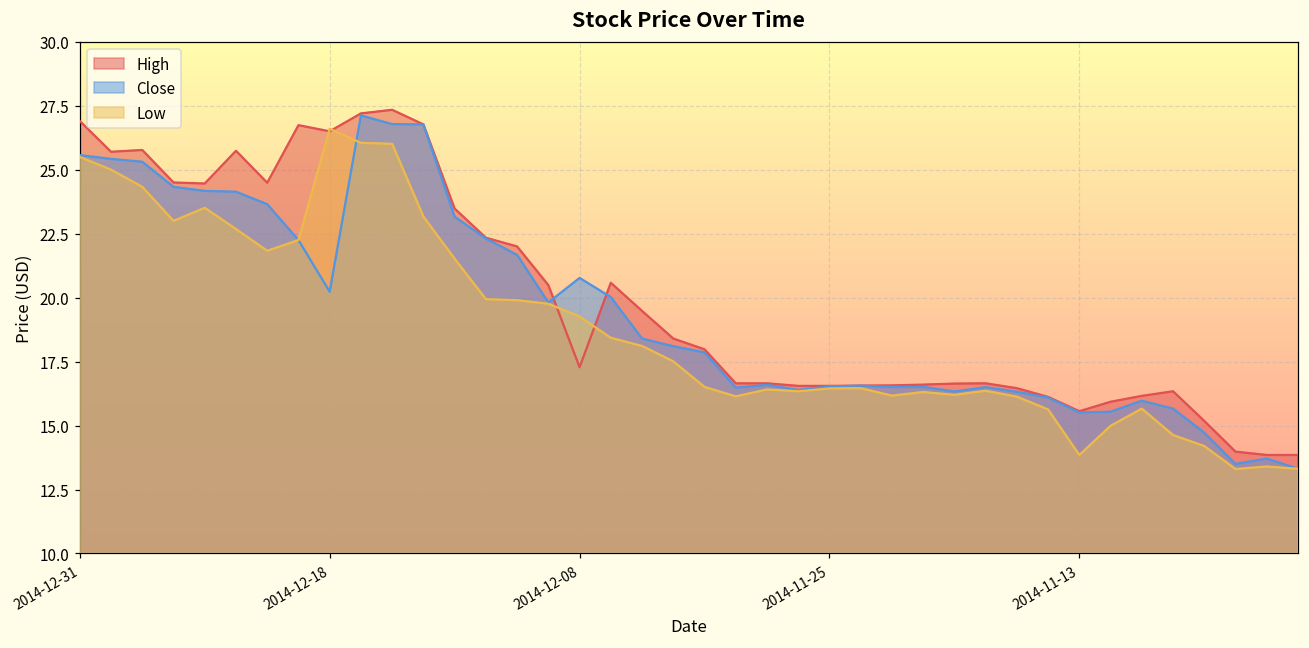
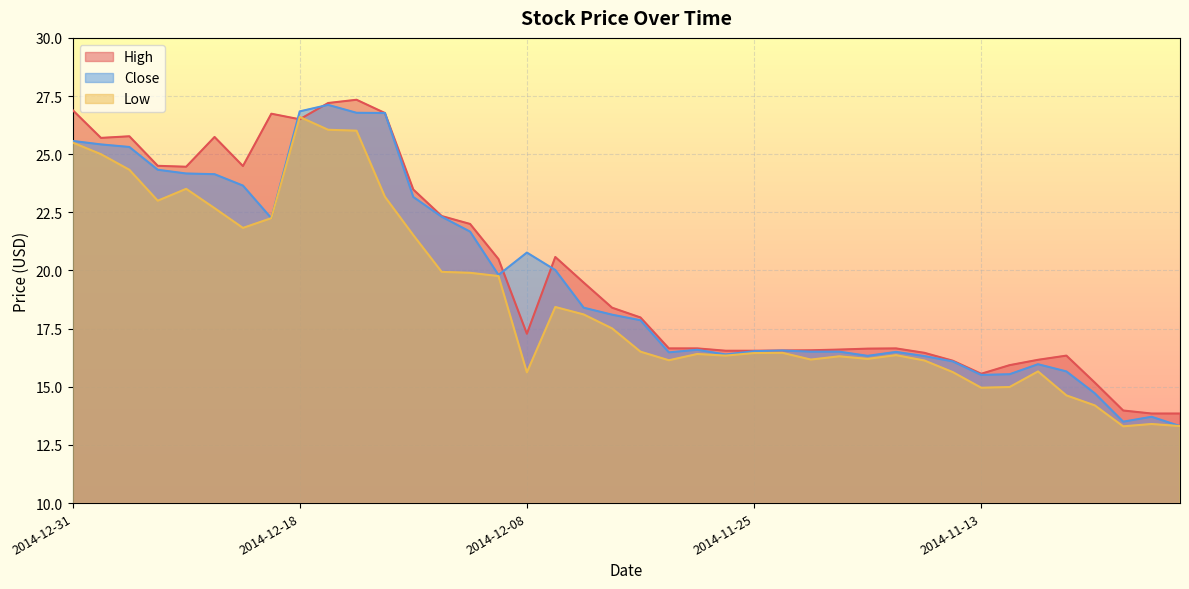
  {
    "High": {
      "2014-12-31": 26.9,
      "2014-12-08": 17.3
    },
    "Close": {
-     "2014-12-18": 20.2,
+     "2014-12-18": 26.8,
      "2014-12-08": 20.8
    },
    "Low": {
-     "2014-12-08": 19.3,
-     "2014-11-13": 13.9
+     "2014-12-08": 15.6,
+     "2014-11-13": 15.0
    }
  }
